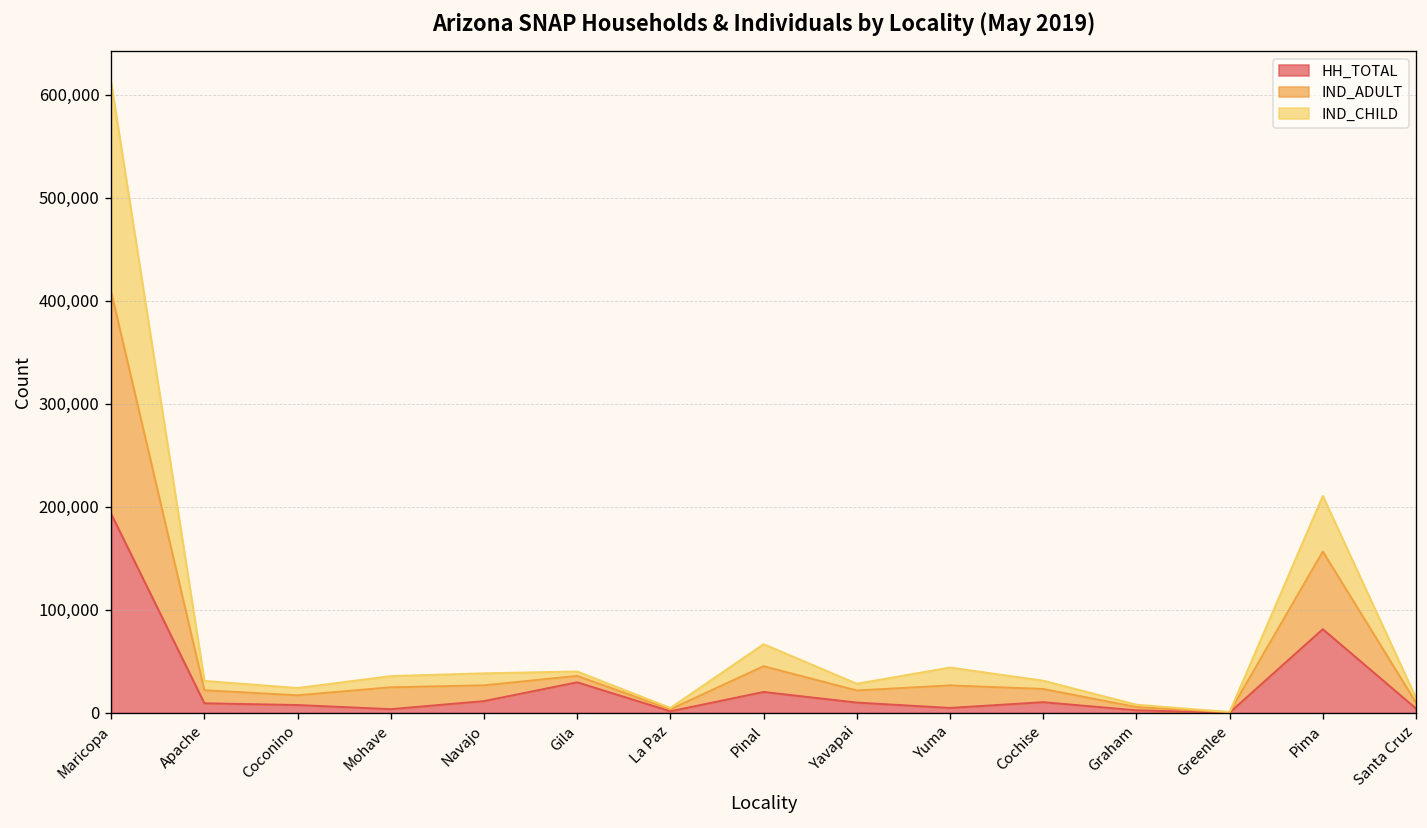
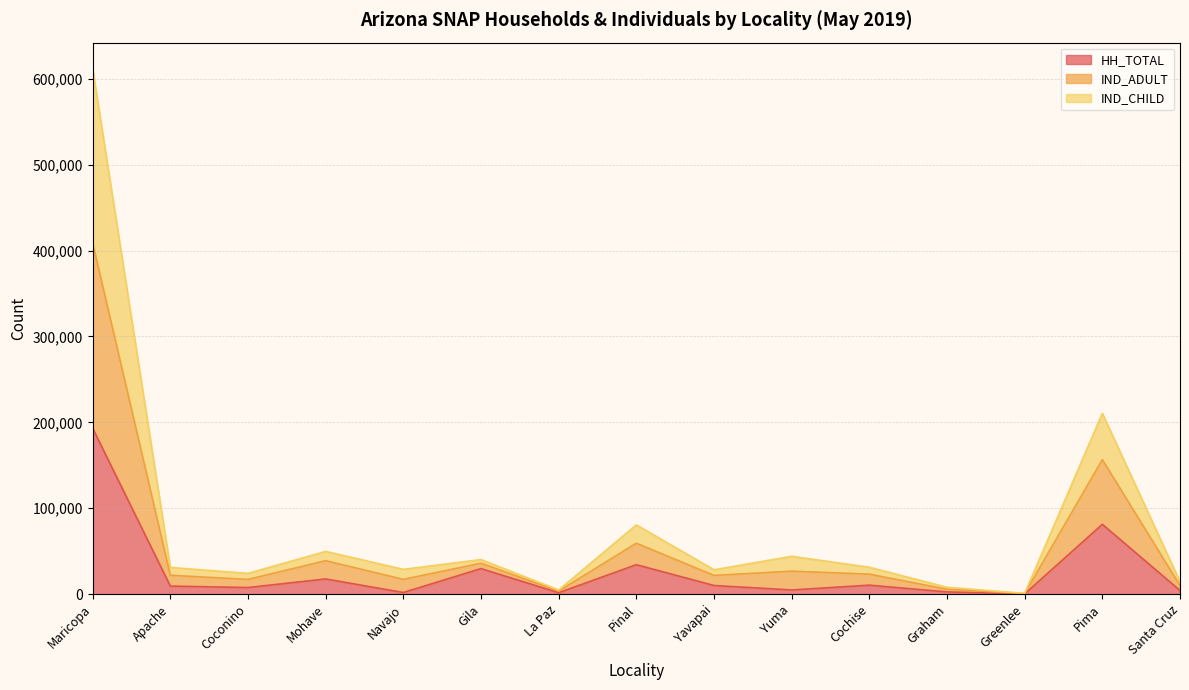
  {
    "HH_TOTAL": {
      "Maricopa": "190,000",
      "Apache": "10,000",
      "Coconino": "10,000",
-     "Mohave": "0",
-     "Navajo": "10,000",
+     "Mohave": "20,000",
+     "Navajo": "0",
      "Gila": "30,000",
-     "Pinal": "20,000",
+     "Pinal": "30,000",
      "Yavapai": "10,000",
      "Yuma": "0",
      "Cochise": "10,000",
      "Graham": "0",
      "Pima": "80,000",
      "Santa Cruz": "0"
    }
  }
